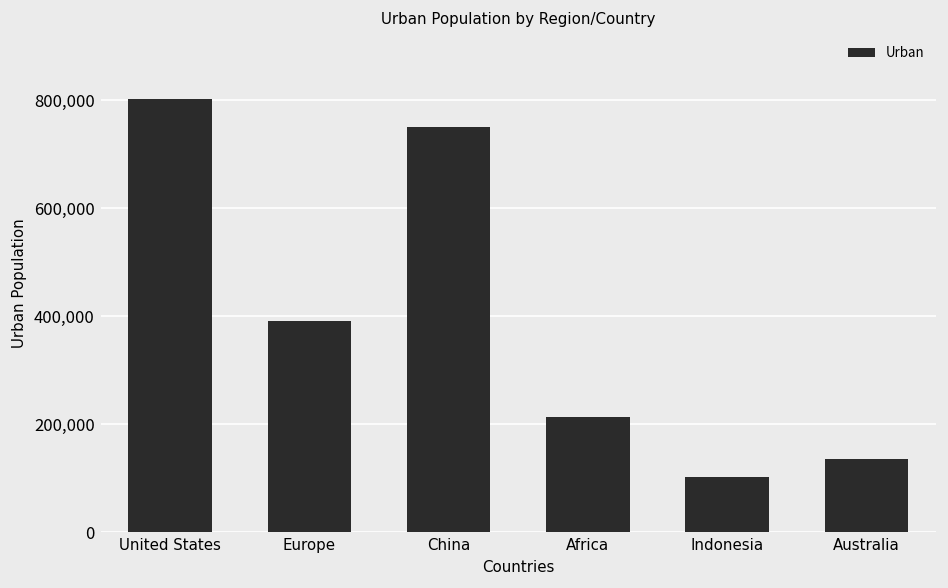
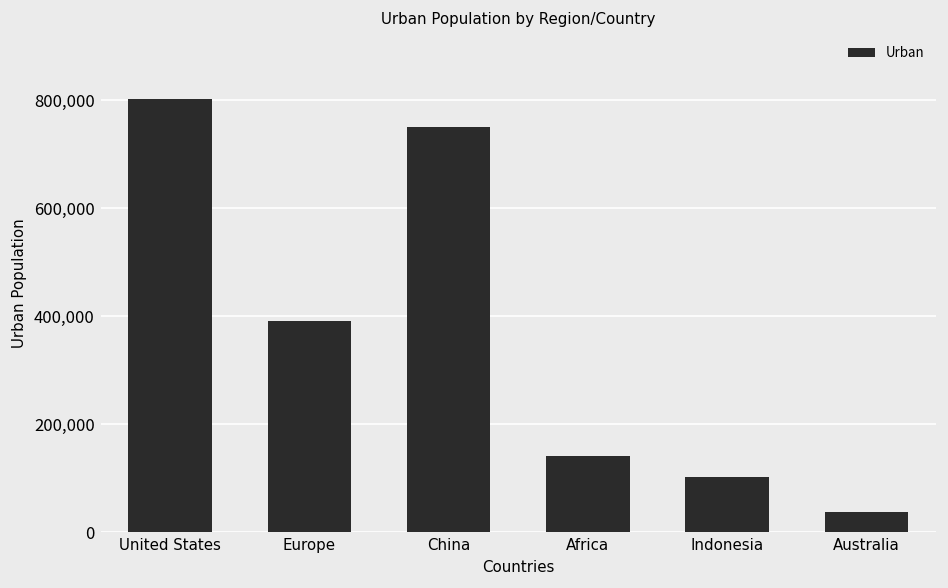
  {
    "United States": "800,000",
    "Europe": "390,000",
    "China": "750,000",
-   "Africa": "210,000",
+   "Africa": "140,000",
    "Indonesia": "100,000",
-   "Australia": "130,000"
+   "Australia": "40,000"
  }
